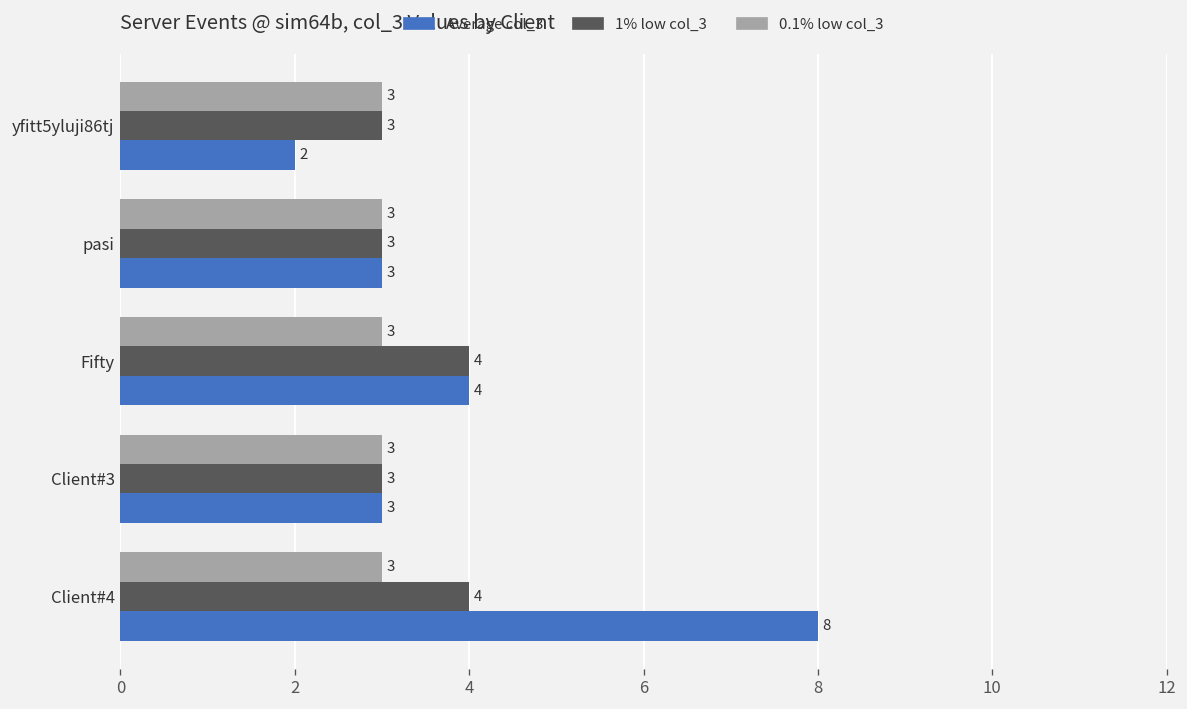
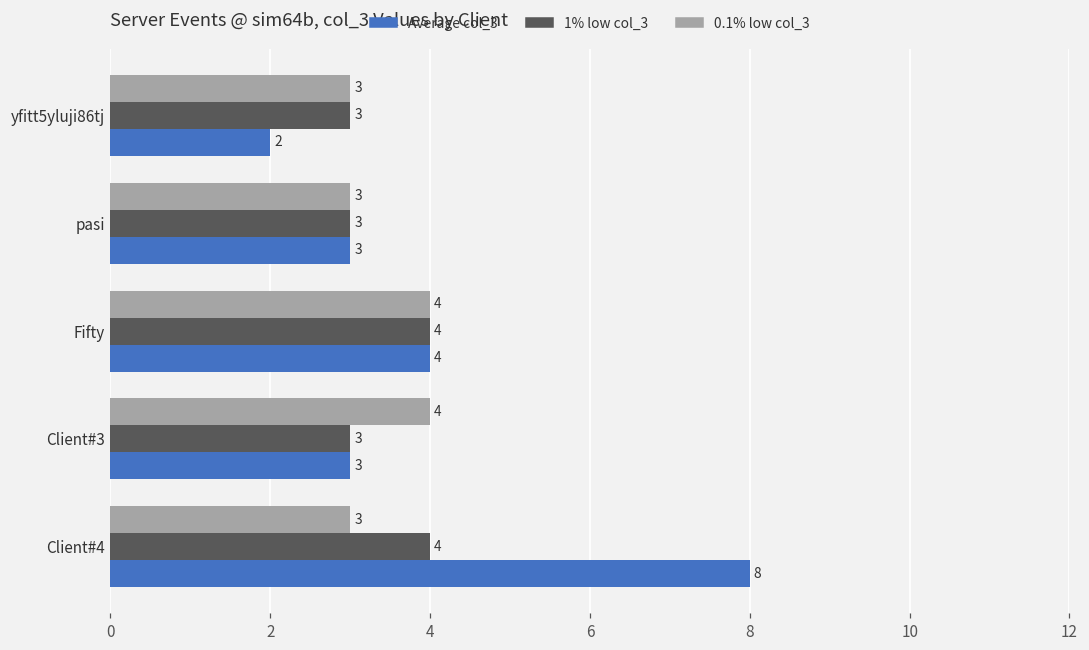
  {
    "Average col_3": {
      "yfitt5yluji86tj": 2,
      "pasi": 3,
      "Fifty": 4,
      "Client#3": 3,
      "Client#4": 8
    },
    "1% low col_3": {
      "yfitt5yluji86tj": 3,
      "pasi": 3,
      "Fifty": 4,
      "Client#3": 3,
      "Client#4": 4
    },
    "0.1% low col_3": {
      "yfitt5yluji86tj": 3,
      "pasi": 3,
-     "Fifty": 3,
-     "Client#3": 3,
+     "Fifty": 4,
+     "Client#3": 4,
      "Client#4": 3
    }
  }
